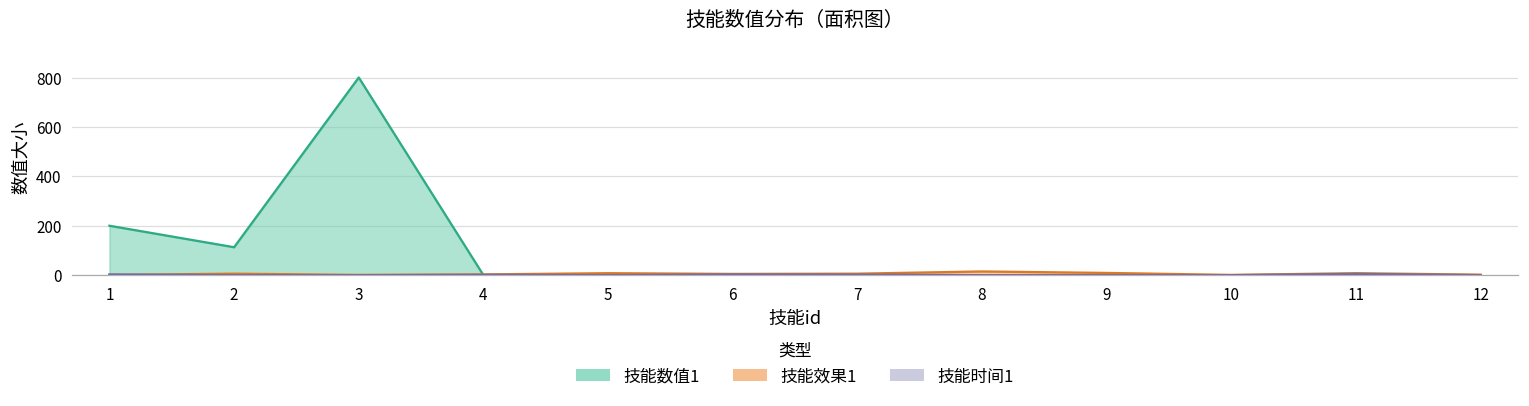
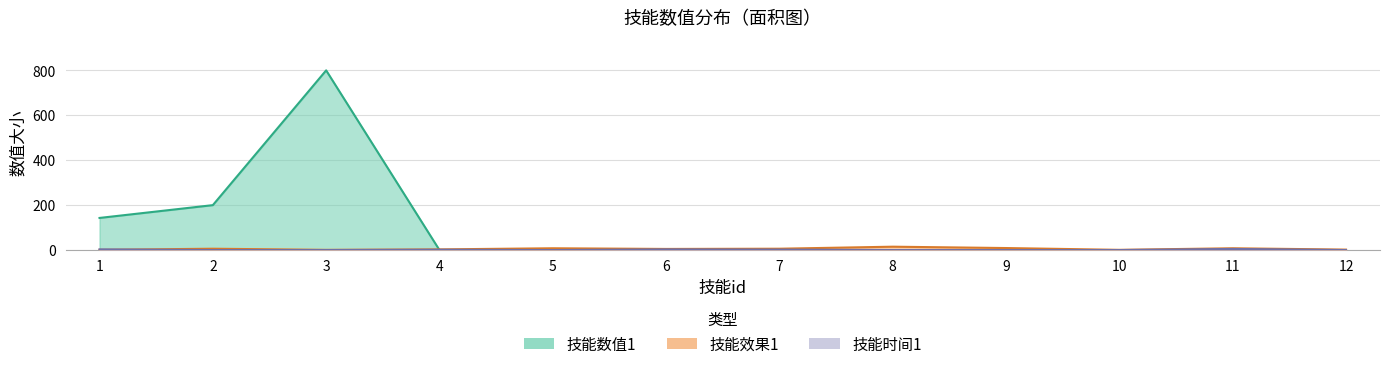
  {
    "技能数值1": {
-     "1": 200,
-     "2": 110,
+     "1": 140,
+     "2": 200,
      "3": 800
    },
    "技能效果1": {
      "8": 20
    }
  }
